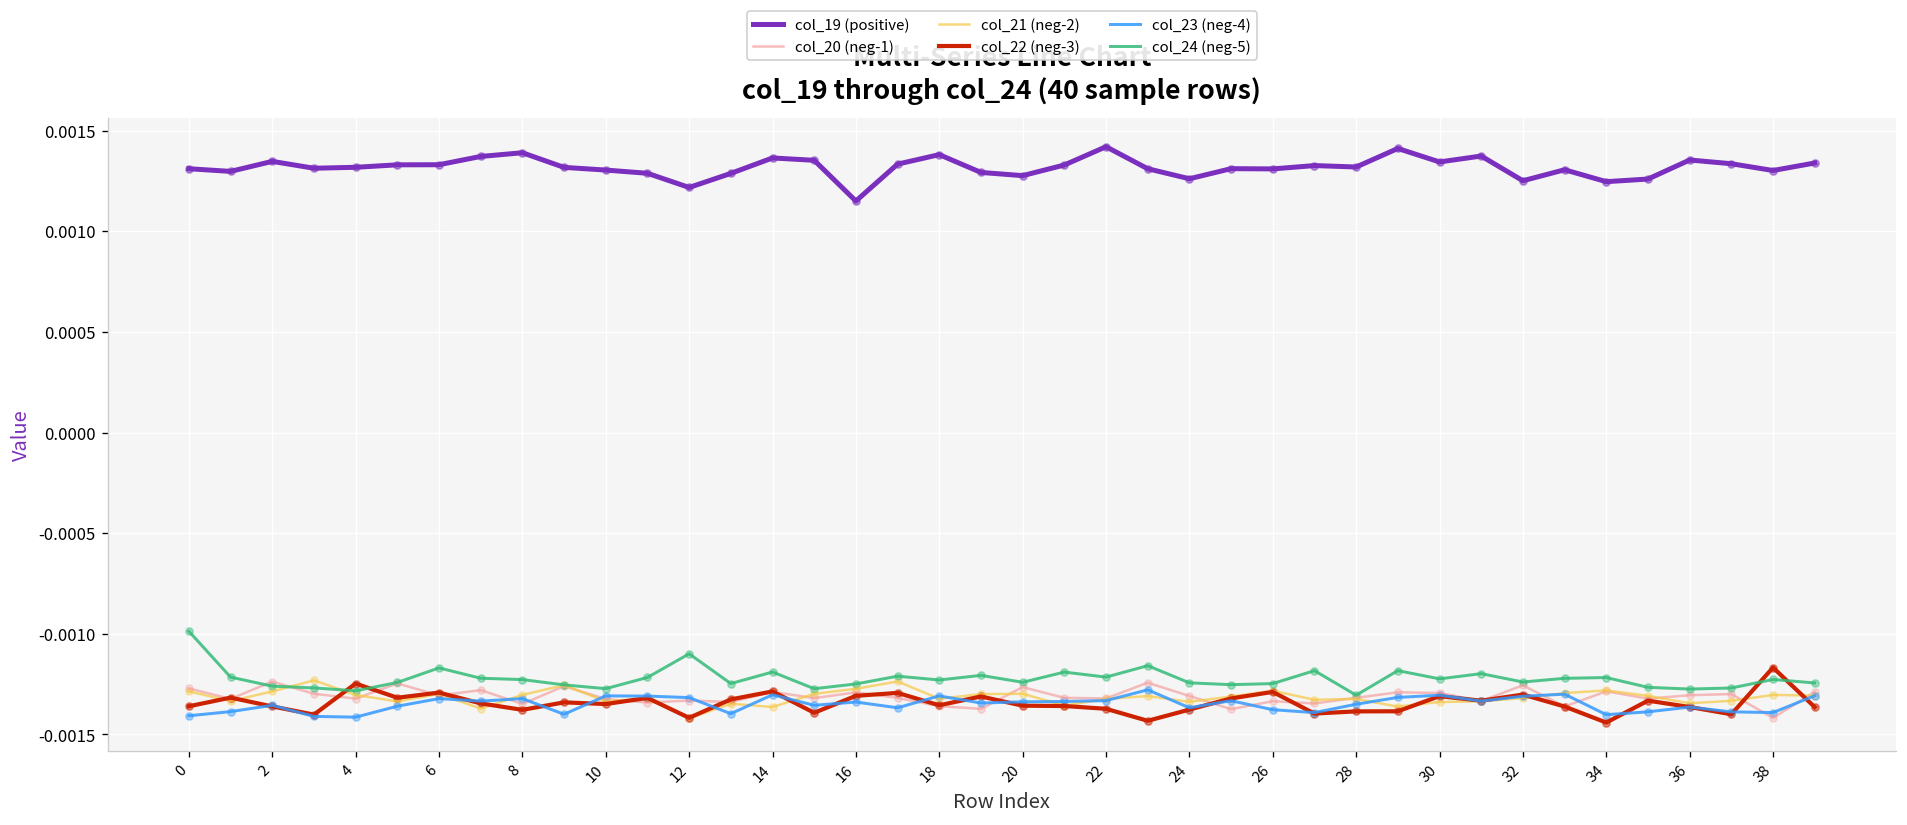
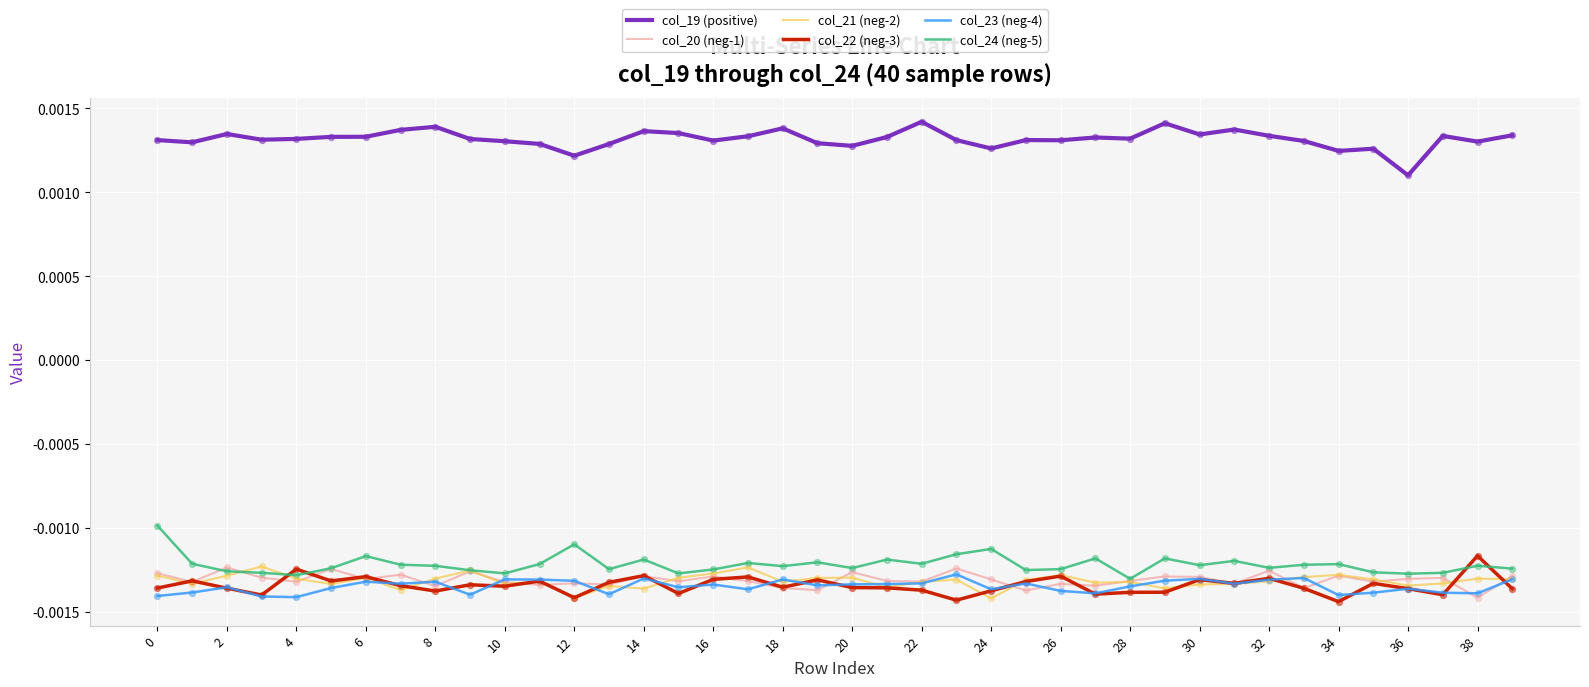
  {
    "col_19 (positive)": {
      "0": 0.00131,
      "2": 0.00135,
      "4": 0.00132,
      "6": 0.00133,
      "8": 0.00139,
      "10": 0.00130,
      "12": 0.00122,
      "14": 0.00136,
-     "16": 0.00115,
+     "16": 0.00131,
      "18": 0.00138,
      "20": 0.00128,
      "22": 0.00142,
      "24": 0.00126,
      "26": 0.00131,
      "28": 0.00132,
      "30": 0.00135,
-     "32": 0.00125,
+     "32": 0.00134,
      "34": 0.00125,
-     "36": 0.00135,
+     "36": 0.00110,
      "38": 0.00130
    },
    "col_20 (neg-1)": {
      "2": -0.00124,
      "4": -0.00132,
      "8": -0.00135,
      "16": -0.00129,
      "20": -0.00126,
      "24": -0.00131,
      "26": -0.00133,
      "32": -0.00126,
      "36": -0.00131,
      "38": -0.00142
    },
    "col_21 (neg-2)": {
      "2": -0.00129,
      "4": -0.00130,
      "8": -0.00130,
      "14": -0.00136,
      "16": -0.00127,
      "20": -0.00130,
-     "24": -0.00134,
+     "24": -0.00142,
      "30": -0.00134,
      "36": -0.00135,
      "38": -0.00130
    },
    "col_22 (neg-3)": {
      "0": -0.00136,
      "4": -0.00125,
      "8": -0.00138,
      "16": -0.00131,
      "20": -0.00136,
      "22": -0.00137,
      "28": -0.00139,
      "34": -0.00144,
      "38": -0.00117
    },
    "col_23 (neg-4)": {
      "0": -0.00141,
      "4": -0.00141,
      "6": -0.00132,
      "8": -0.00132,
      "10": -0.00131,
      "16": -0.00134,
      "20": -0.00134,
      "26": -0.00138,
      "28": -0.00135,
      "34": -0.00140,
      "38": -0.00139
    },
    "col_24 (neg-5)": {
      "0": -0.00099,
      "2": -0.00126,
      "4": -0.00128,
      "6": -0.00117,
      "8": -0.00123,
      "10": -0.00127,
      "12": -0.00110,
      "14": -0.00119,
      "16": -0.00125,
      "18": -0.00123,
      "20": -0.00124,
      "22": -0.00122,
-     "24": -0.00124,
+     "24": -0.00113,
      "26": -0.00125,
      "30": -0.00122,
      "32": -0.00124,
      "34": -0.00122,
      "36": -0.00127,
      "38": -0.00123
    }
  }
